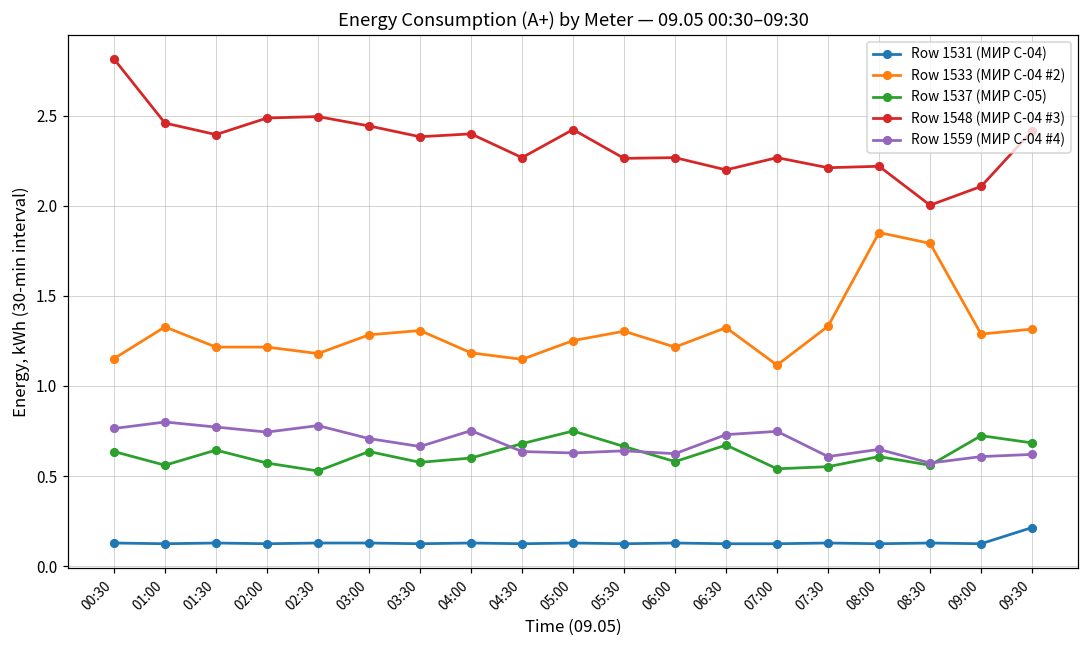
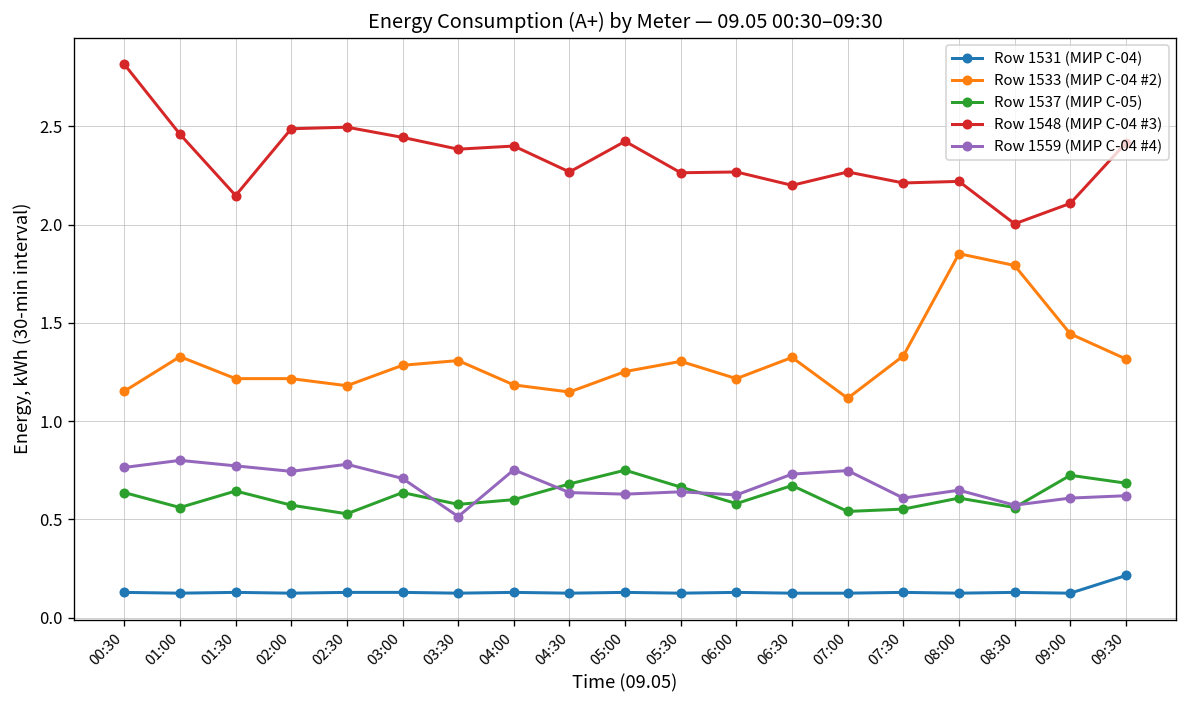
  {
    "Row 1531 (МИР С-04)": {
      "00:30": 0.13,
      "01:00": 0.12,
      "01:30": 0.13,
      "02:00": 0.12,
      "02:30": 0.13,
      "03:00": 0.13,
      "03:30": 0.12,
      "04:00": 0.13,
      "04:30": 0.12,
      "05:00": 0.13,
      "05:30": 0.12,
      "06:00": 0.13,
      "06:30": 0.12,
      "07:00": 0.12,
      "07:30": 0.13,
      "08:00": 0.12,
      "08:30": 0.13,
      "09:00": 0.12,
      "09:30": 0.21
    },
    "Row 1533 (МИР С-04 #2)": {
      "00:30": 1.15,
      "01:00": 1.33,
      "01:30": 1.22,
      "02:00": 1.22,
      "02:30": 1.18,
      "03:00": 1.28,
      "03:30": 1.31,
      "04:00": 1.18,
      "04:30": 1.15,
      "05:00": 1.25,
      "05:30": 1.30,
      "06:00": 1.22,
      "06:30": 1.32,
      "07:00": 1.12,
      "07:30": 1.33,
      "08:00": 1.85,
      "08:30": 1.79,
-     "09:00": 1.29,
+     "09:00": 1.44,
      "09:30": 1.32
    },
    "Row 1537 (МИР С-05)": {
      "00:30": 0.64,
      "01:00": 0.56,
      "01:30": 0.64,
      "02:00": 0.57,
      "02:30": 0.53,
      "03:00": 0.64,
      "03:30": 0.58,
      "04:00": 0.60,
      "04:30": 0.68,
      "05:00": 0.75,
      "05:30": 0.66,
      "06:00": 0.58,
      "06:30": 0.67,
      "07:00": 0.54,
      "07:30": 0.55,
      "08:00": 0.61,
      "09:00": 0.72,
      "09:30": 0.68
    },
    "Row 1548 (МИР С-04 #3)": {
      "00:30": 2.82,
      "01:00": 2.46,
-     "01:30": 2.40,
+     "01:30": 2.15,
      "02:00": 2.49,
      "02:30": 2.50,
      "03:00": 2.44,
      "03:30": 2.38,
      "04:00": 2.40,
      "04:30": 2.27,
      "05:00": 2.42,
      "05:30": 2.26,
      "06:00": 2.27,
      "06:30": 2.20,
      "07:00": 2.27,
      "07:30": 2.21,
      "08:00": 2.22,
      "08:30": 2.00,
      "09:00": 2.11
    },
    "Row 1559 (МИР С-04 #4)": {
      "00:30": 0.76,
      "01:00": 0.80,
      "01:30": 0.77,
      "02:00": 0.74,
      "02:30": 0.78,
      "03:00": 0.71,
-     "03:30": 0.66,
+     "03:30": 0.51,
      "04:00": 0.75,
      "04:30": 0.64,
      "05:00": 0.63,
      "05:30": 0.64,
      "06:00": 0.62,
      "06:30": 0.73,
      "07:00": 0.75,
      "07:30": 0.61,
      "08:00": 0.65,
      "09:00": 0.61,
      "09:30": 0.62
    }
  }
